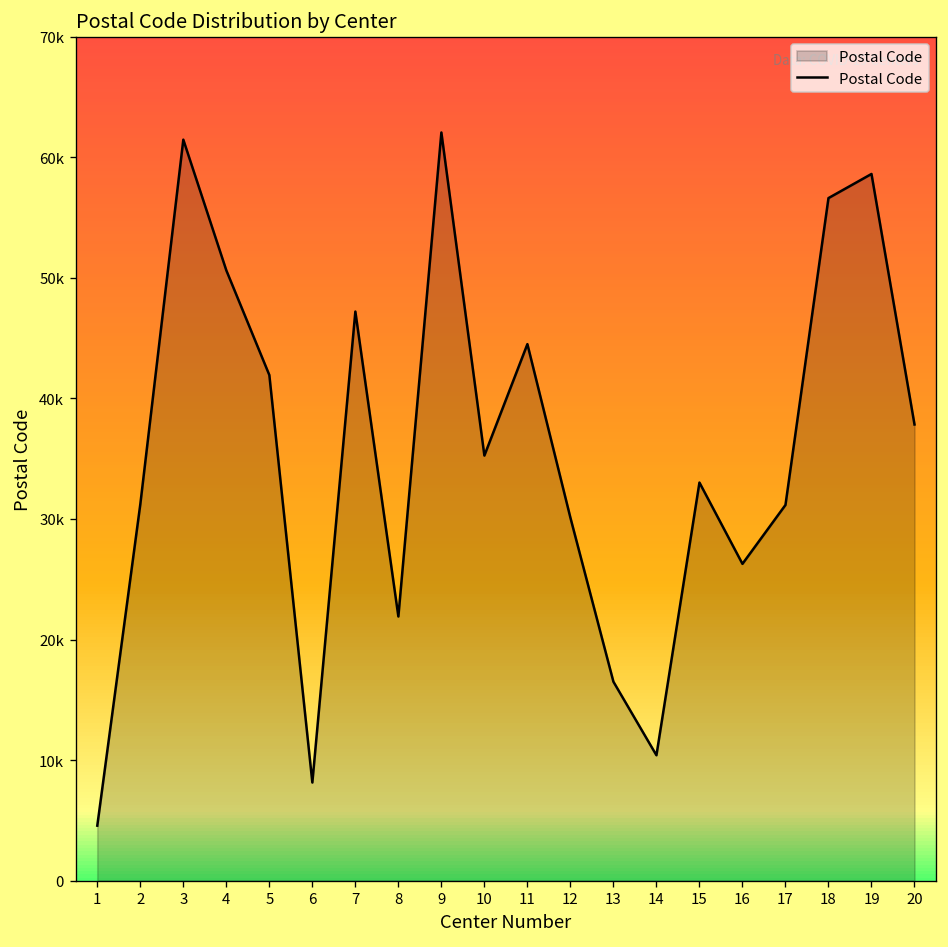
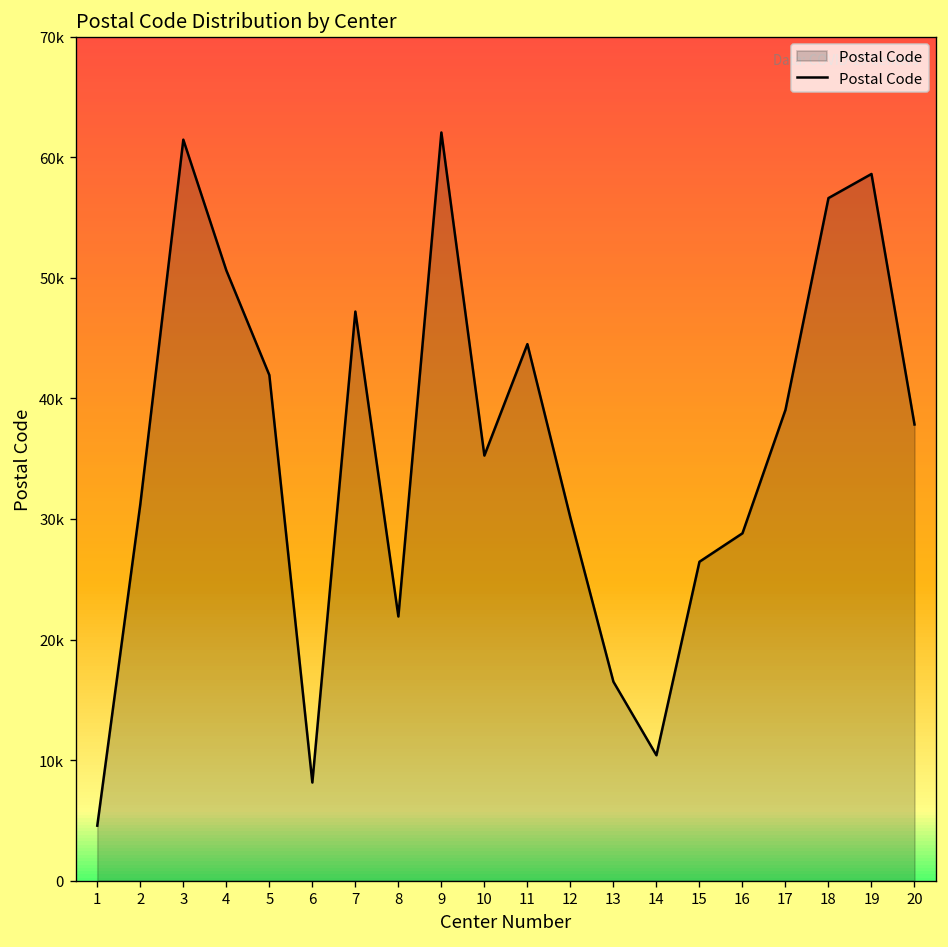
  {
    "1": 4600,
    "2": 31200,
    "3": 61500,
    "4": 50600,
    "5": 41900,
    "6": 8100,
    "7": 47200,
    "8": 21900,
    "9": 62000,
    "10": 35300,
    "11": 44500,
    "12": 30100,
    "13": 16500,
    "14": 10400,
-   "15": 33000,
-   "16": 26300,
-   "17": 31200,
+   "15": 26400,
+   "16": 28800,
+   "17": 39000,
    "18": 56600,
    "19": 58600,
    "20": 37800
  }
